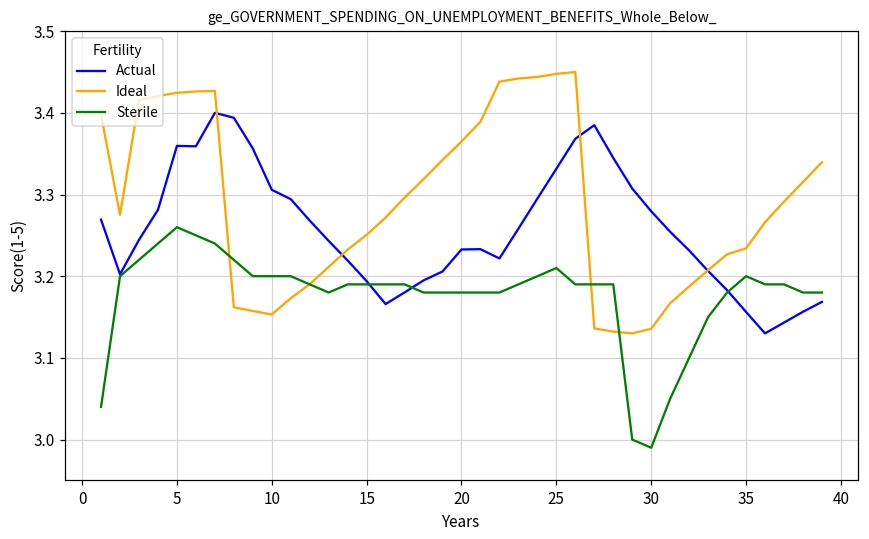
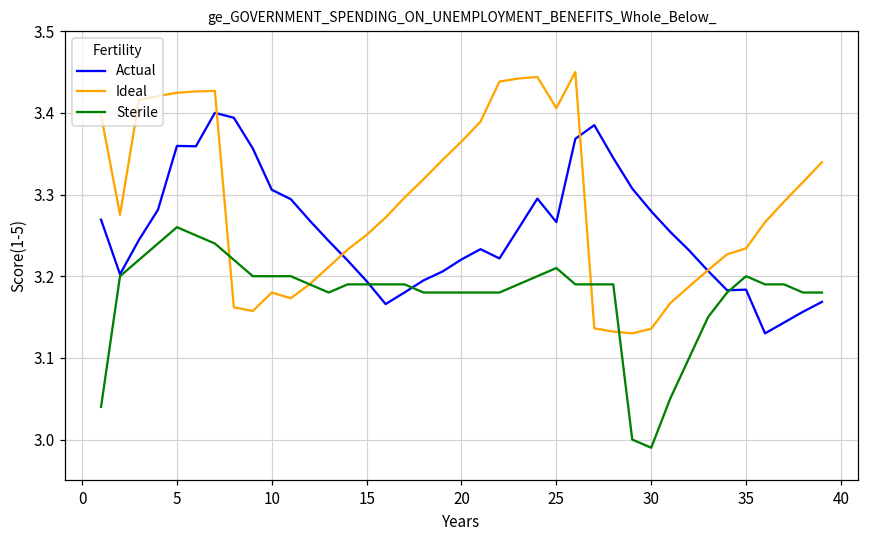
  {
    "Actual": {
      "5": 3.36,
      "10": 3.31,
      "15": 3.19,
-     "20": 3.23,
-     "25": 3.33,
+     "20": 3.22,
+     "25": 3.27,
      "30": 3.28,
-     "35": 3.16
+     "35": 3.18
    },
    "Ideal": {
      "5": 3.42,
-     "10": 3.15,
+     "10": 3.18,
      "15": 3.25,
      "20": 3.36,
-     "25": 3.45,
+     "25": 3.41,
      "30": 3.14,
      "35": 3.23
    },
    "Sterile": {
      "5": 3.26,
      "10": 3.20,
      "15": 3.19,
      "20": 3.18,
      "25": 3.21,
      "30": 2.99,
      "35": 3.20
    }
  }
